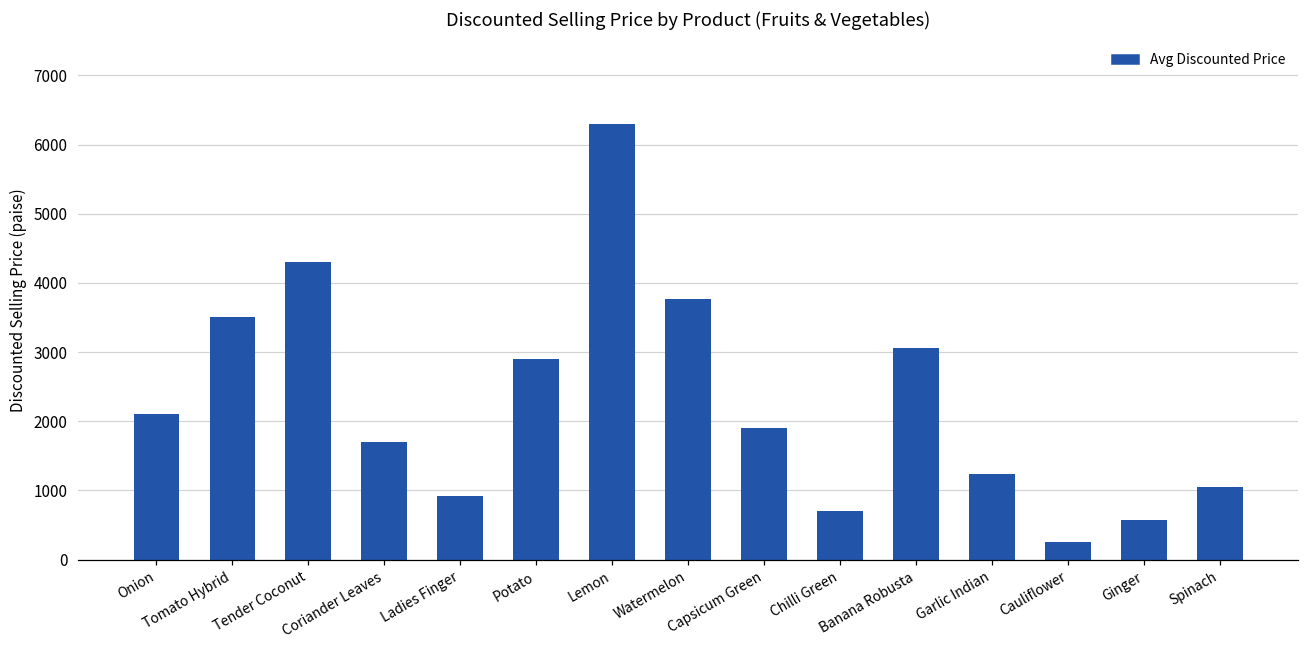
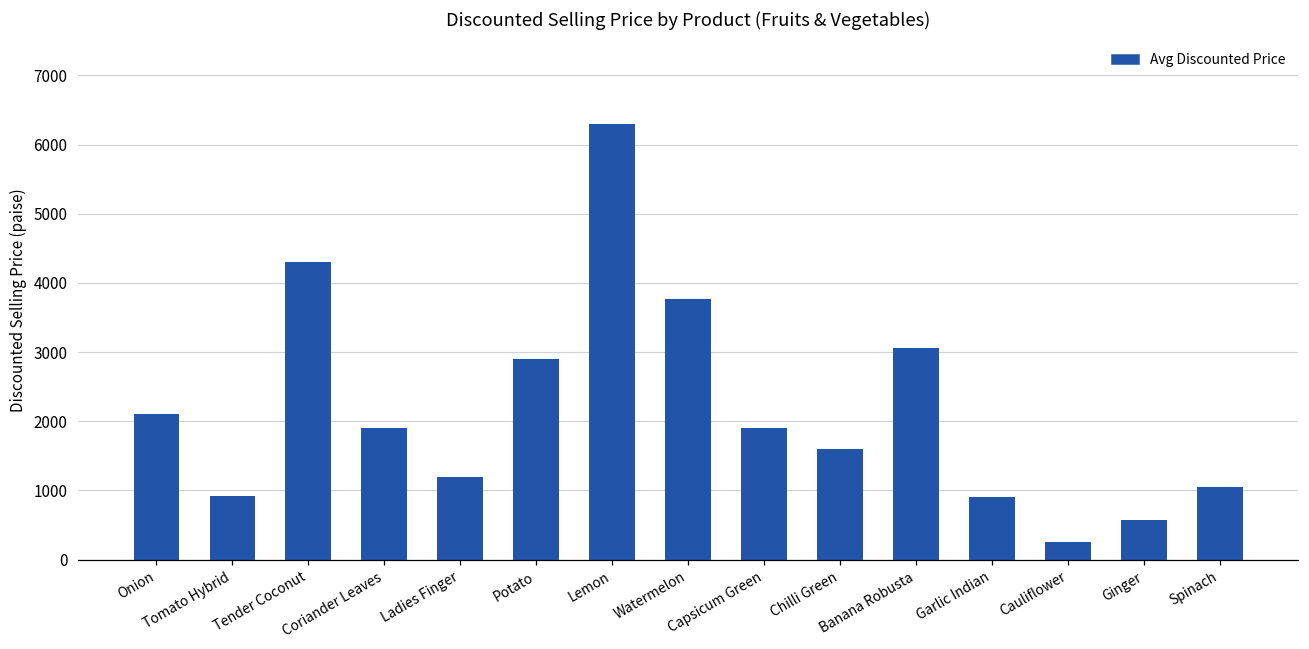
  {
    "Onion": 2100,
-   "Tomato Hybrid": 3500,
+   "Tomato Hybrid": 900,
    "Tender Coconut": 4300,
-   "Coriander Leaves": 1700,
-   "Ladies Finger": 900,
+   "Coriander Leaves": 1900,
+   "Ladies Finger": 1200,
    "Potato": 2900,
    "Lemon": 6300,
    "Watermelon": 3800,
    "Capsicum Green": 1900,
-   "Chilli Green": 700,
+   "Chilli Green": 1600,
    "Banana Robusta": 3100,
-   "Garlic Indian": 1200,
+   "Garlic Indian": 900,
    "Cauliflower": 300,
    "Ginger": 600,
    "Spinach": 1000
  }
